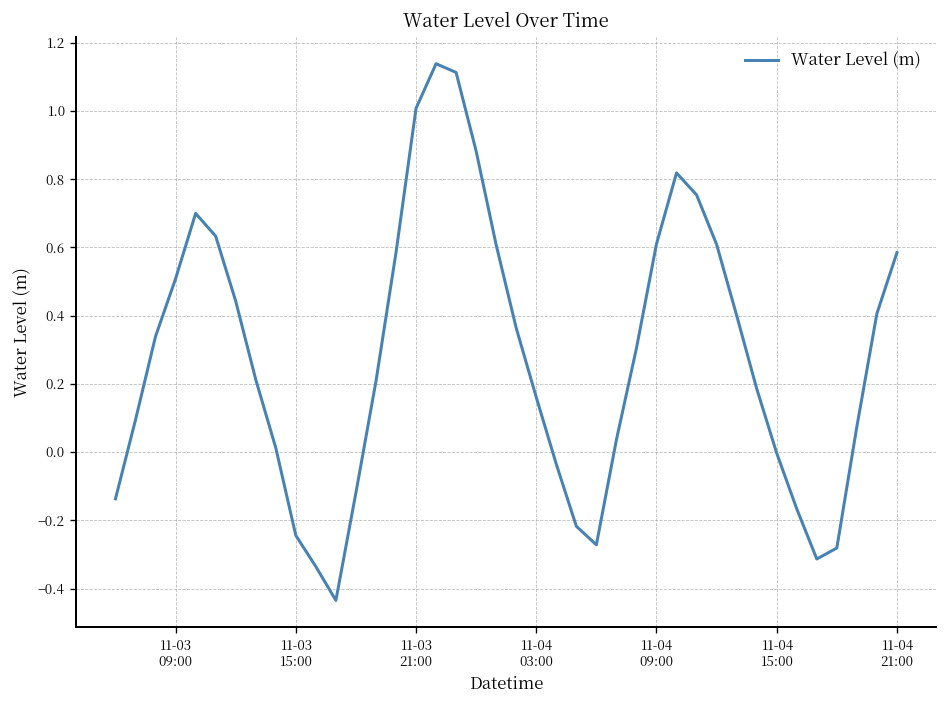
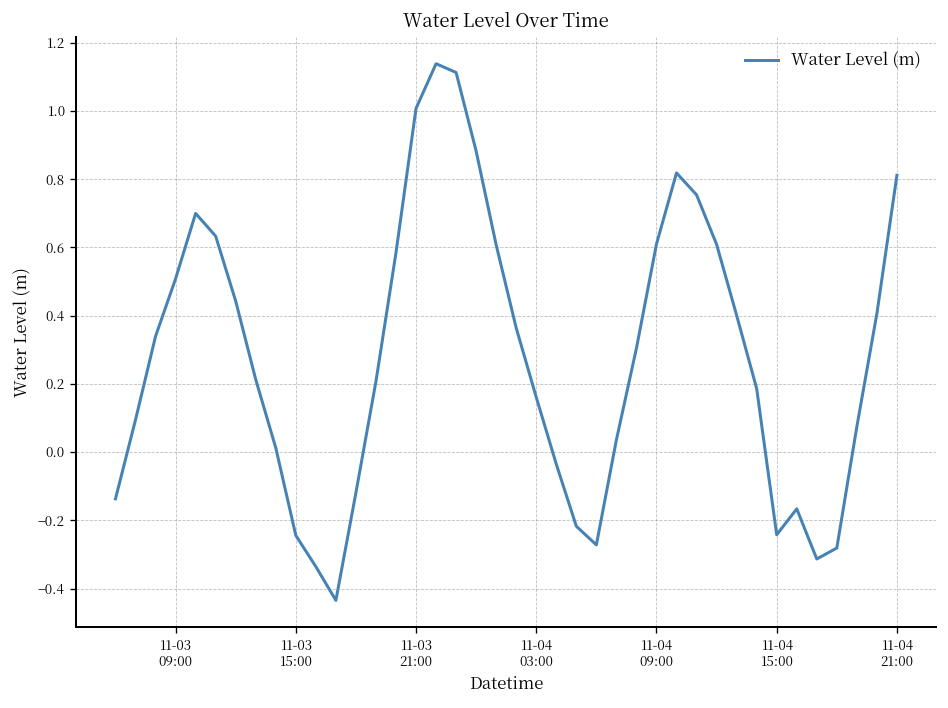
  {
    "11-03 09:00": 0.51,
    "11-03 15:00": -0.24,
    "11-03 21:00": 1.01,
    "11-04 03:00": 0.16,
    "11-04 09:00": 0.61,
-   "11-04 15:00": 0.00,
-   "11-04 21:00": 0.58
+   "11-04 15:00": -0.24,
+   "11-04 21:00": 0.81
  }
